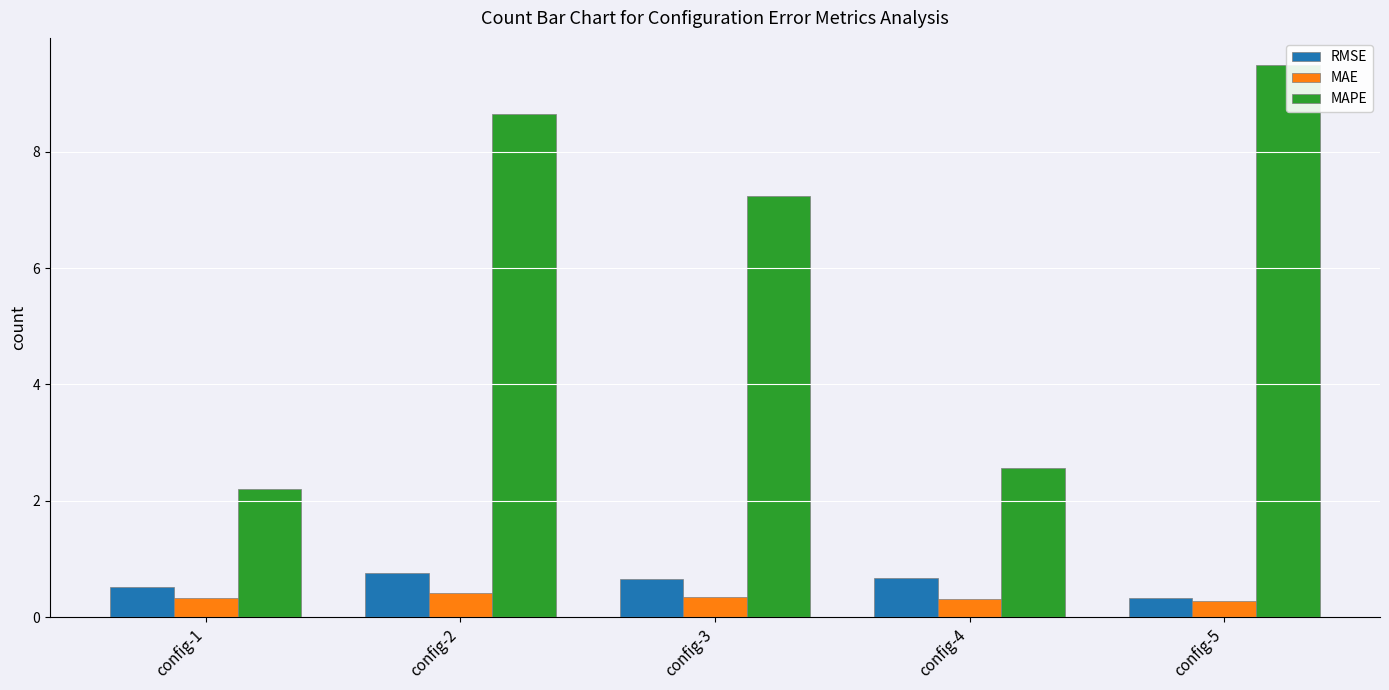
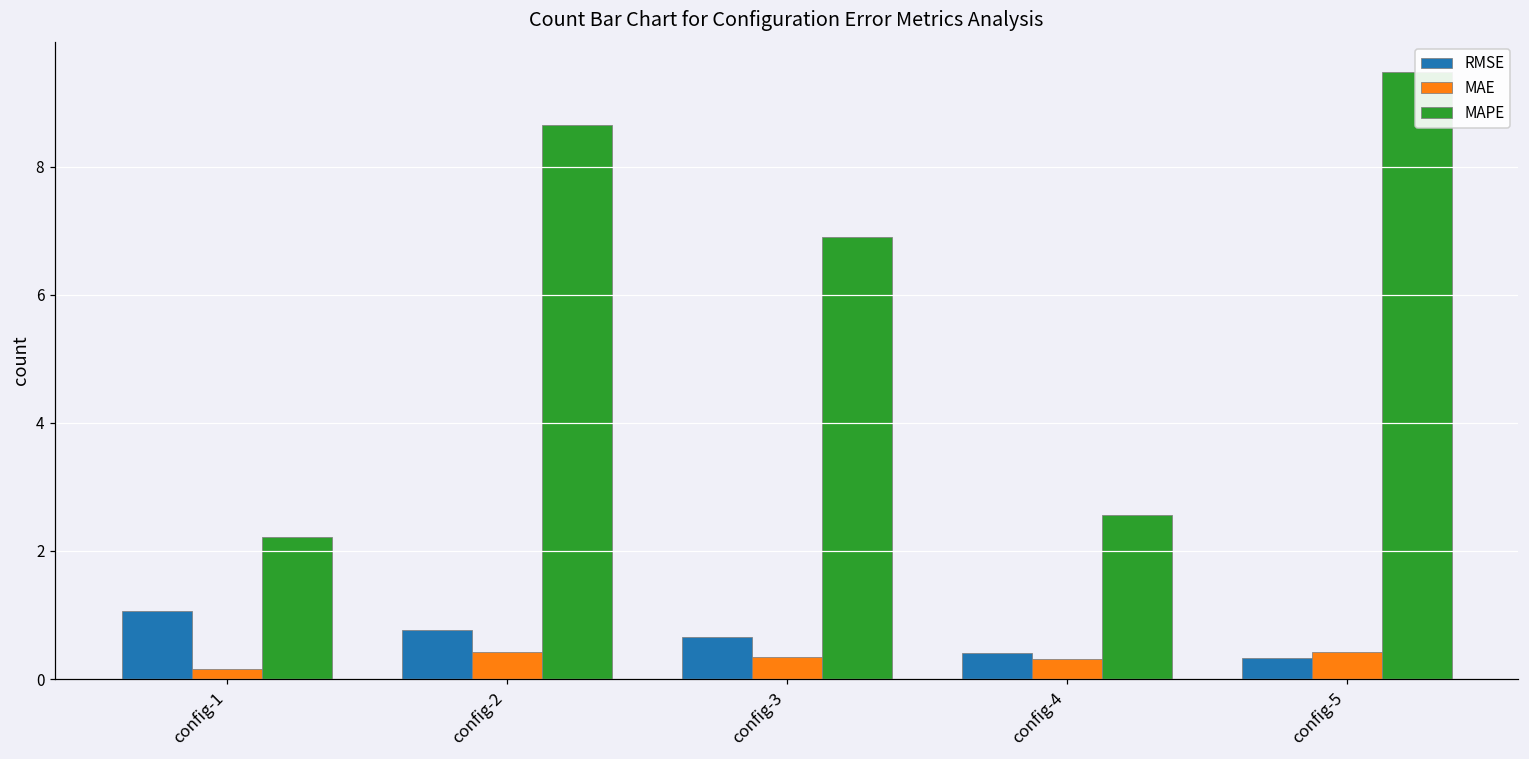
  {
    "RMSE": {
-     "config-1": 0.5,
+     "config-1": 1.1,
      "config-2": 0.8,
      "config-3": 0.7,
-     "config-4": 0.7,
+     "config-4": 0.4,
      "config-5": 0.3
    },
    "MAE": {
-     "config-1": 0.3,
+     "config-1": 0.2,
      "config-2": 0.4,
      "config-3": 0.3,
      "config-4": 0.3,
-     "config-5": 0.3
+     "config-5": 0.4
    },
    "MAPE": {
      "config-1": 2.2,
      "config-2": 8.6,
-     "config-3": 7.2,
+     "config-3": 6.9,
      "config-4": 2.6
    }
  }
